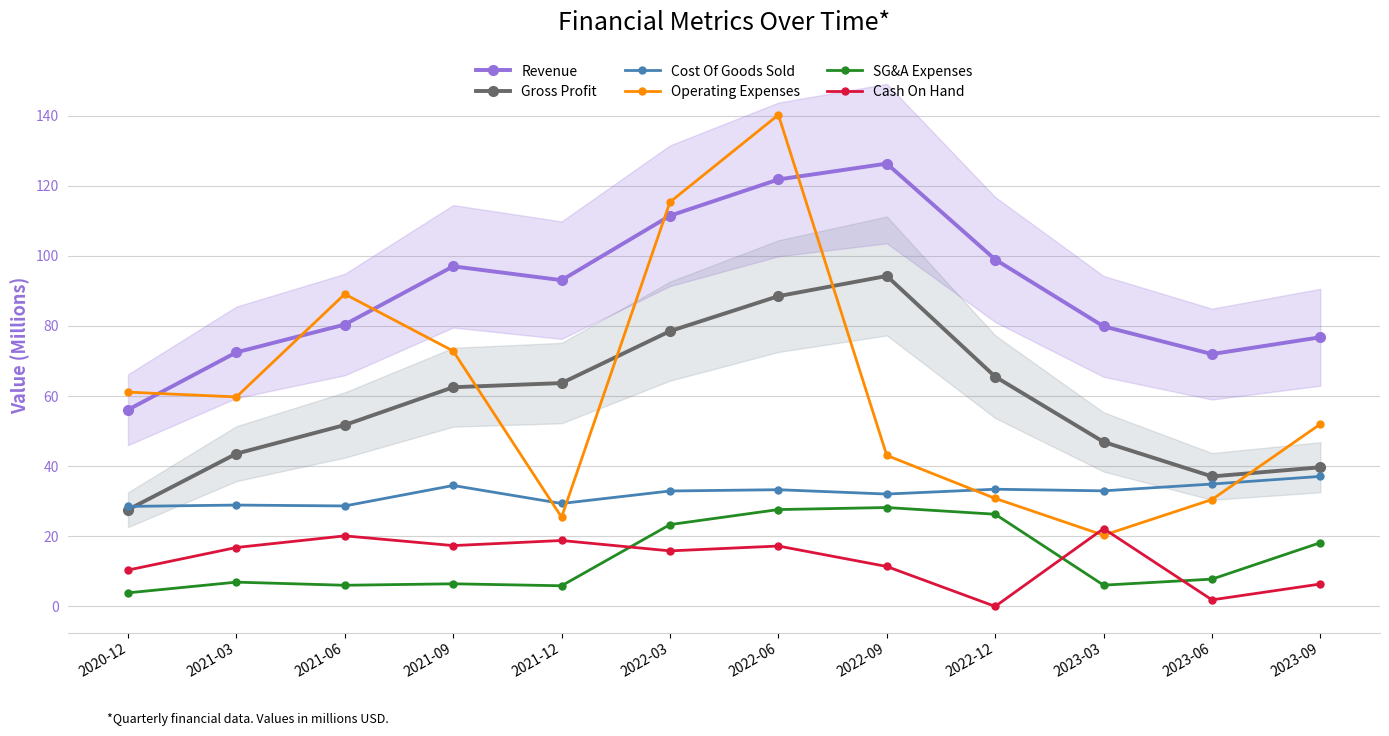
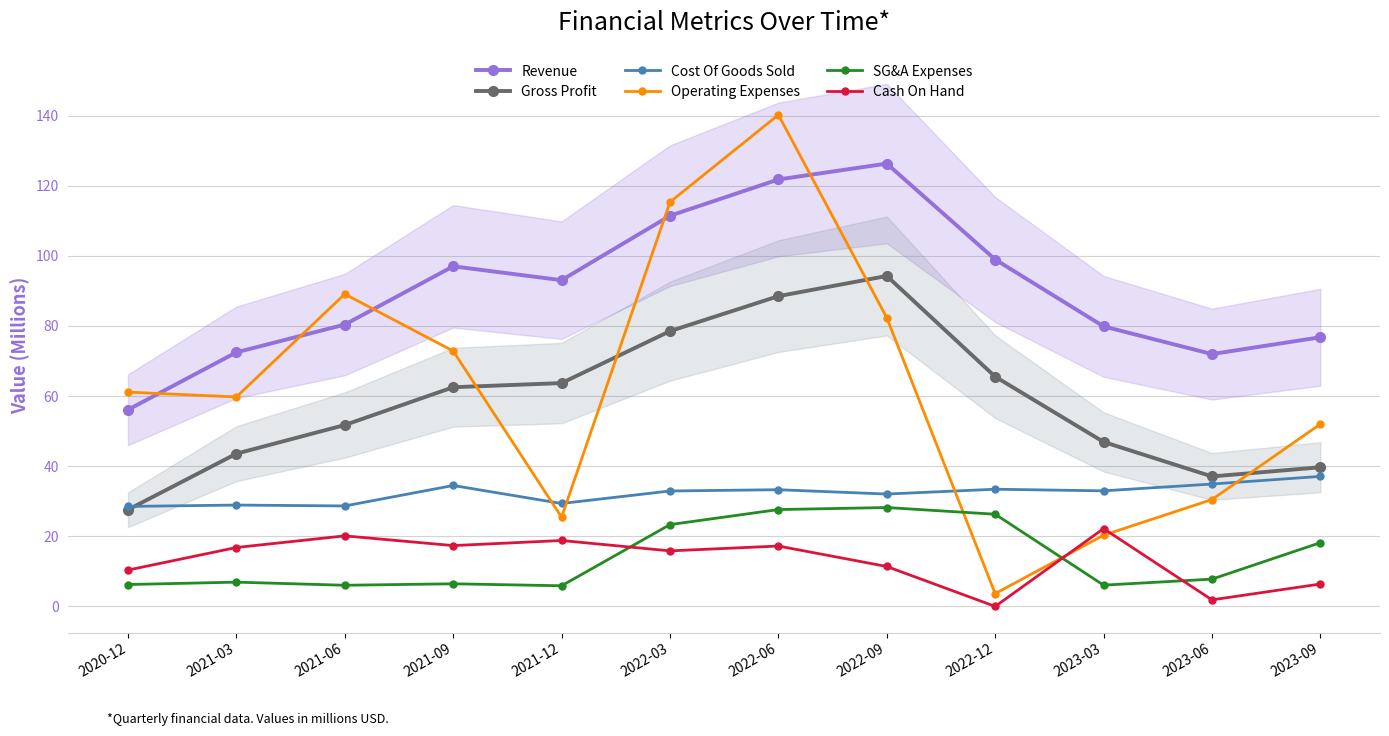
  {
    "Operating Expenses": {
      "2020-12": 61,
      "2021-03": 60,
      "2021-06": 89,
      "2021-09": 73,
      "2021-12": 25,
      "2022-03": 115,
      "2022-06": 140,
-     "2022-09": 43,
-     "2022-12": 31,
+     "2022-09": 82,
+     "2022-12": 4,
      "2023-03": 20,
      "2023-06": 30,
      "2023-09": 52
    },
    "SG&A Expenses": {
-     "2020-12": 4,
+     "2020-12": 6,
      "2021-03": 7,
      "2021-06": 6,
      "2021-09": 6,
      "2021-12": 6,
      "2022-03": 23,
      "2022-06": 28,
      "2022-09": 28,
      "2022-12": 26,
      "2023-03": 6,
      "2023-06": 8,
      "2023-09": 18
    },
    "Cash On Hand": {
      "2020-12": 10,
      "2021-03": 17,
      "2021-06": 20,
      "2021-09": 17,
      "2021-12": 19,
      "2022-03": 16,
      "2022-06": 17,
      "2022-09": 11,
      "2022-12": 0,
      "2023-03": 22,
      "2023-06": 2,
      "2023-09": 6
    }
  }
